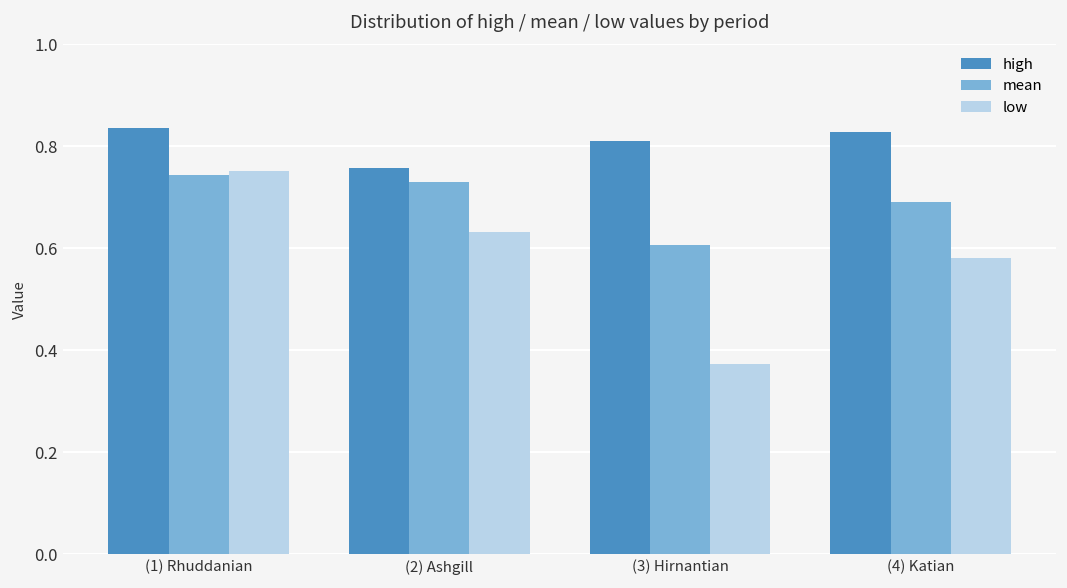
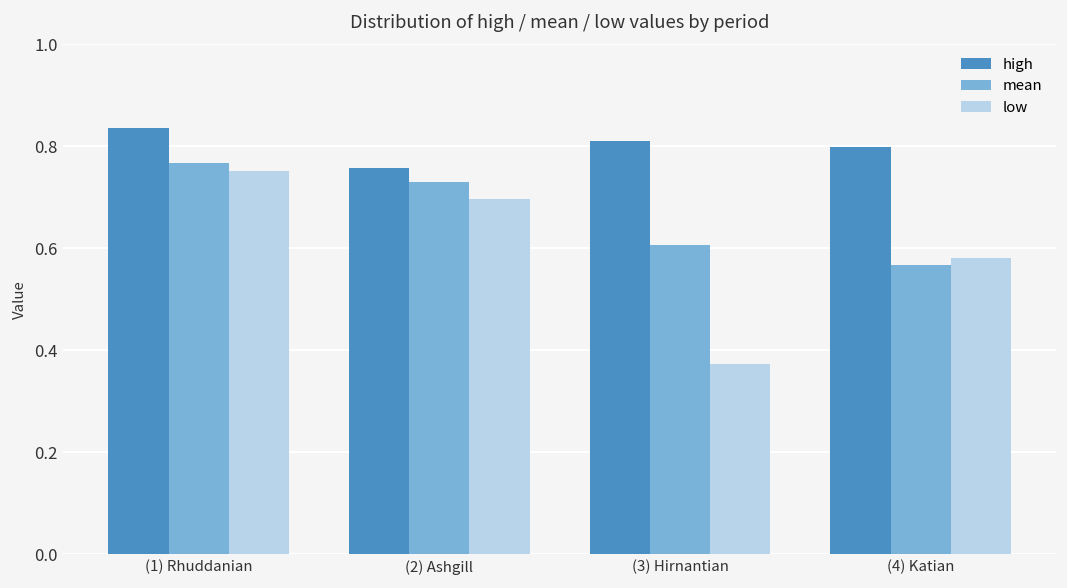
  {
    "high": {
      "(1) Rhuddanian": 0.84,
      "(2) Ashgill": 0.76,
      "(3) Hirnantian": 0.81,
-     "(4) Katian": 0.83
+     "(4) Katian": 0.80
    },
    "mean": {
-     "(1) Rhuddanian": 0.74,
+     "(1) Rhuddanian": 0.77,
      "(2) Ashgill": 0.73,
      "(3) Hirnantian": 0.61,
-     "(4) Katian": 0.69
+     "(4) Katian": 0.57
    },
    "low": {
      "(1) Rhuddanian": 0.75,
-     "(2) Ashgill": 0.63,
+     "(2) Ashgill": 0.70,
      "(3) Hirnantian": 0.37,
      "(4) Katian": 0.58
    }
  }
